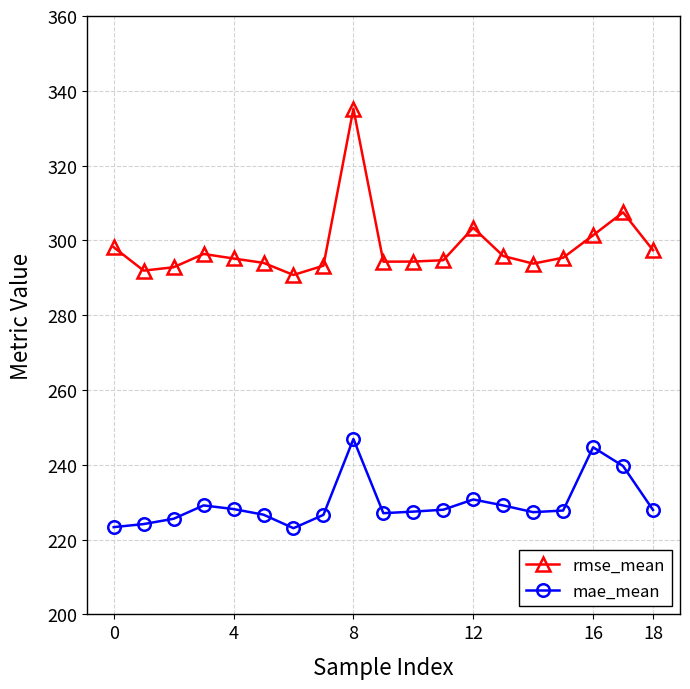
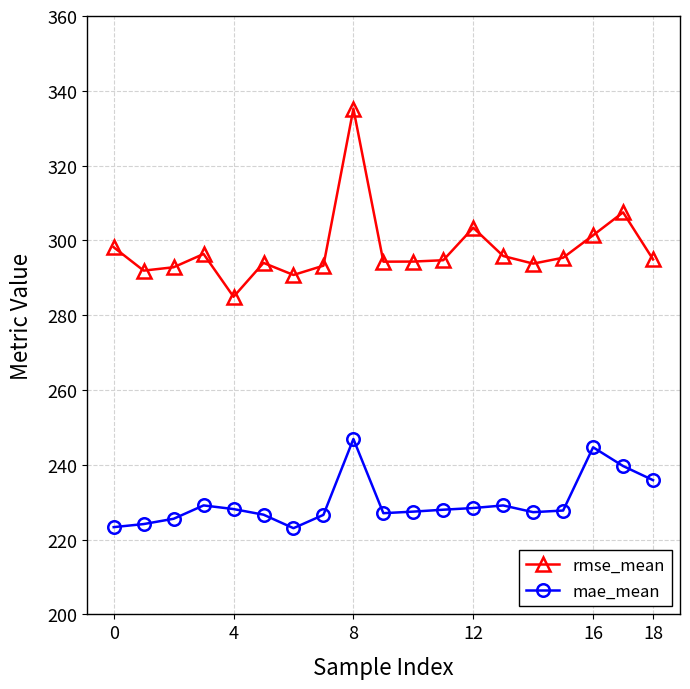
  {
    "rmse_mean": {
      "0": 298,
-     "4": 295,
+     "4": 285,
      "8": 335,
      "12": 303,
      "16": 301,
-     "18": 297
+     "18": 295
    },
    "mae_mean": {
      "0": 223,
      "4": 228,
      "8": 247,
-     "12": 231,
+     "12": 228,
      "16": 245,
-     "18": 228
+     "18": 236
    }
  }
